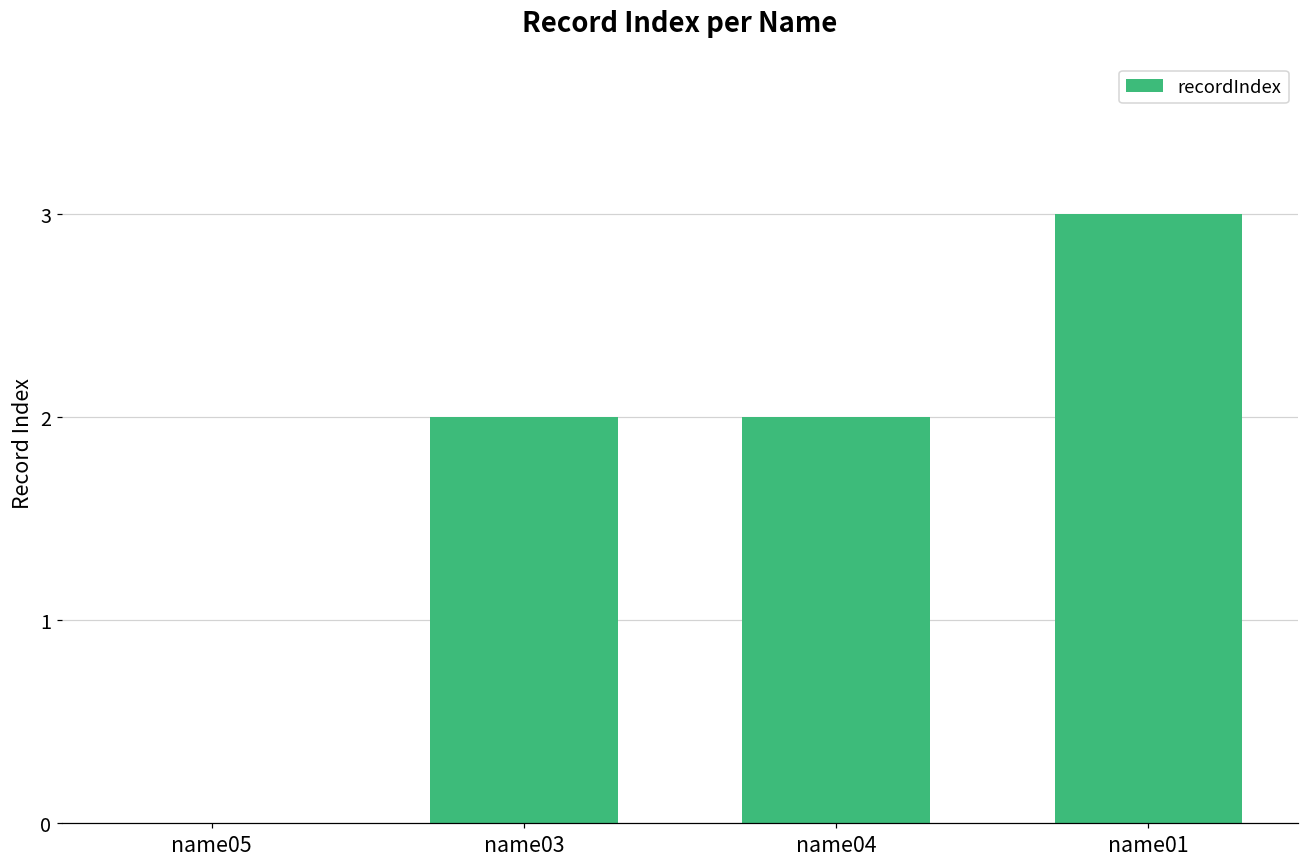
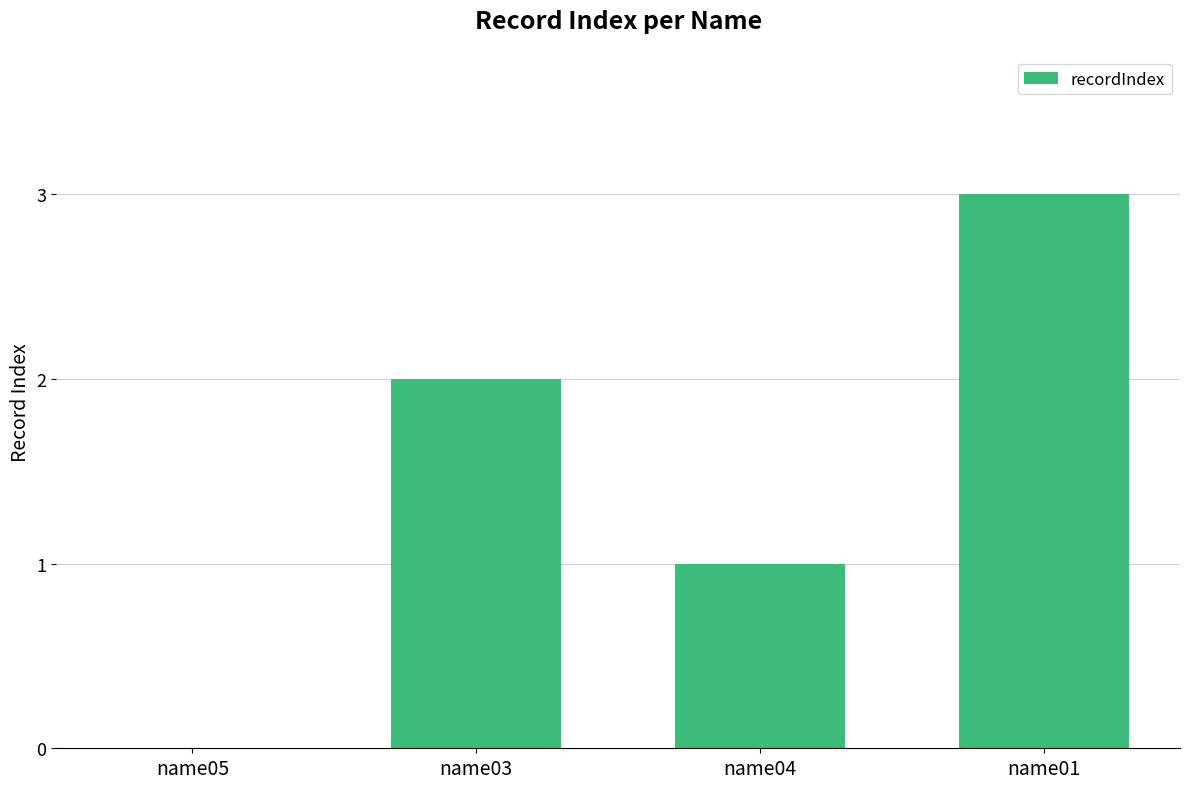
  {
    "name05": 0,
    "name03": 2,
-   "name04": 2,
+   "name04": 1,
    "name01": 3
  }
